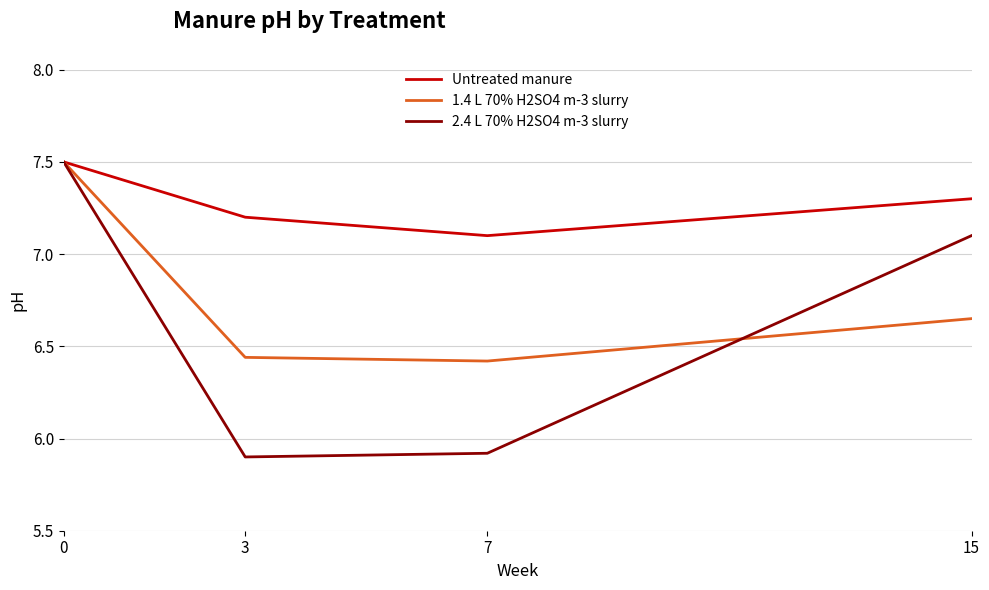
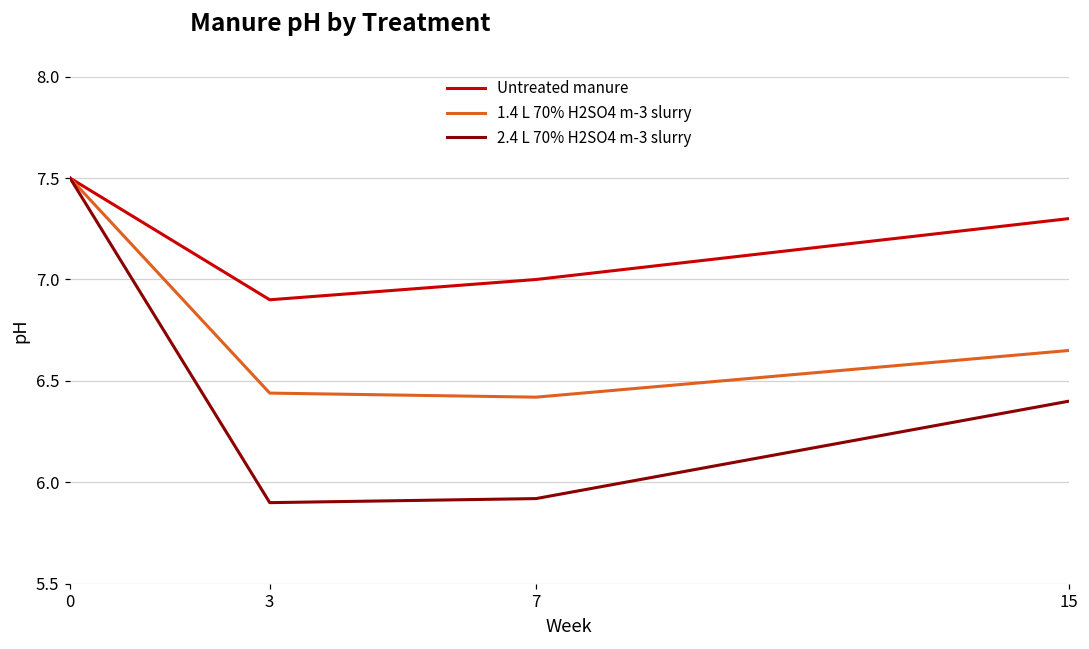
  {
    "Untreated manure": {
-     "3": 7.2,
-     "7": 7.1,
+     "3": 6.9,
+     "7": 7.0,
      "15": 7.3
    },
    "1.4 L 70% H2SO4 m-3 slurry": {
      "3": 6.44,
      "7": 6.42,
      "15": 6.65
    },
    "2.4 L 70% H2SO4 m-3 slurry": {
      "3": 5.9,
      "7": 5.92,
-     "15": 7.1
+     "15": 6.4
    }
  }
